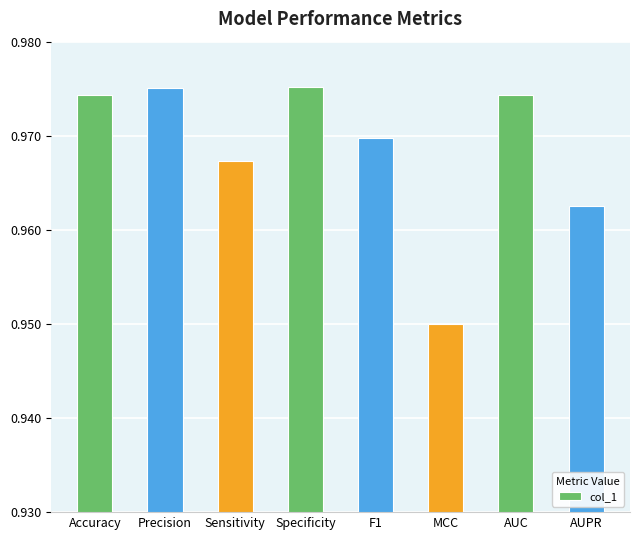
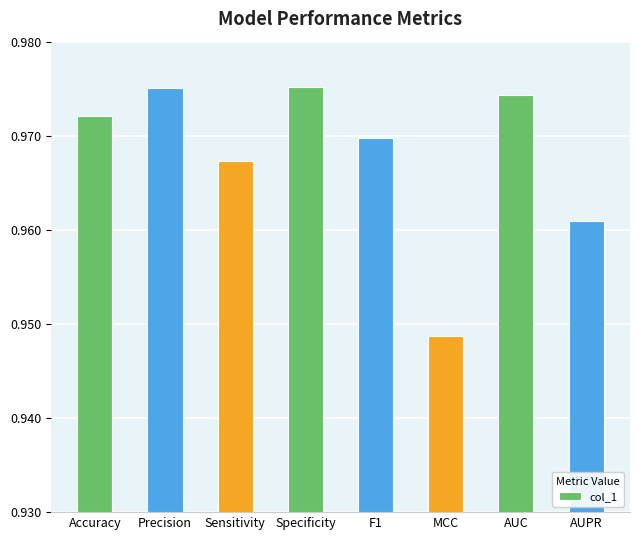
  {
-   "Accuracy": 0.974,
+   "Accuracy": 0.972,
    "Precision": 0.975,
    "Sensitivity": 0.967,
    "Specificity": 0.975,
    "F1": 0.970,
-   "MCC": 0.950,
+   "MCC": 0.949,
    "AUC": 0.974,
-   "AUPR": 0.963
+   "AUPR": 0.961
  }
